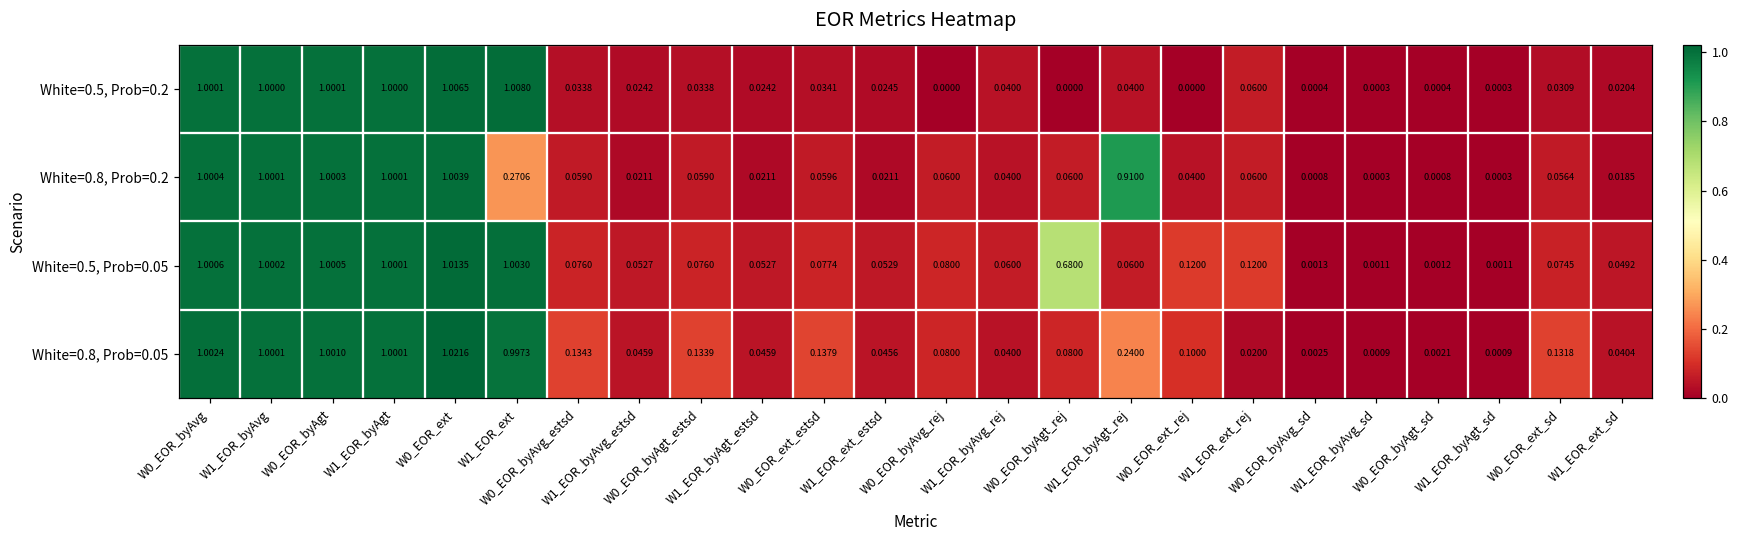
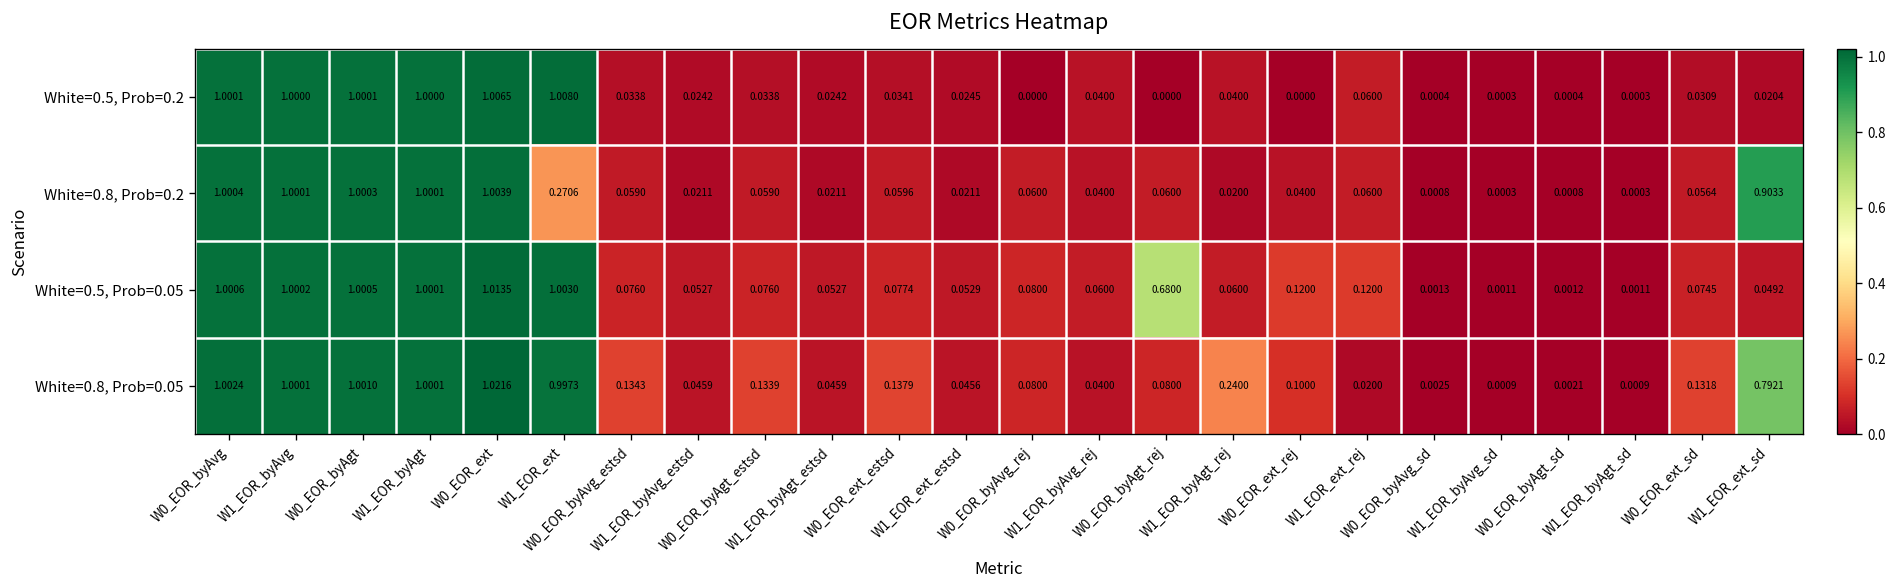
  {
    "White=0.5, Prob=0.2": {
      "W0_EOR_byAvg": 1.0001,
      "W1_EOR_byAvg": 1.0000,
      "W0_EOR_byAgt": 1.0001,
      "W1_EOR_byAgt": 1.0000,
      "W0_EOR_ext": 1.0065,
      "W1_EOR_ext": 1.0080,
      "W0_EOR_byAvg_estsd": 0.0338,
      "W1_EOR_byAvg_estsd": 0.0242,
      "W0_EOR_byAgt_estsd": 0.0338,
      "W1_EOR_byAgt_estsd": 0.0242,
      "W0_EOR_ext_estsd": 0.0341,
      "W1_EOR_ext_estsd": 0.0245,
      "W0_EOR_byAvg_rej": 0.0000,
      "W1_EOR_byAvg_rej": 0.0400,
      "W0_EOR_byAgt_rej": 0.0000,
      "W1_EOR_byAgt_rej": 0.0400,
      "W0_EOR_ext_rej": 0.0000,
      "W1_EOR_ext_rej": 0.0600,
      "W0_EOR_byAvg_sd": 0.0004,
      "W1_EOR_byAvg_sd": 0.0003,
      "W0_EOR_byAgt_sd": 0.0004,
      "W1_EOR_byAgt_sd": 0.0003,
      "W0_EOR_ext_sd": 0.0309,
      "W1_EOR_ext_sd": 0.0204
    },
    "White=0.8, Prob=0.2": {
      "W0_EOR_byAvg": 1.0004,
      "W1_EOR_byAvg": 1.0001,
      "W0_EOR_byAgt": 1.0003,
      "W1_EOR_byAgt": 1.0001,
      "W0_EOR_ext": 1.0039,
      "W1_EOR_ext": 0.2706,
      "W0_EOR_byAvg_estsd": 0.0590,
      "W1_EOR_byAvg_estsd": 0.0211,
      "W0_EOR_byAgt_estsd": 0.0590,
      "W1_EOR_byAgt_estsd": 0.0211,
      "W0_EOR_ext_estsd": 0.0596,
      "W1_EOR_ext_estsd": 0.0211,
      "W0_EOR_byAvg_rej": 0.0600,
      "W1_EOR_byAvg_rej": 0.0400,
      "W0_EOR_byAgt_rej": 0.0600,
-     "W1_EOR_byAgt_rej": 0.9100,
+     "W1_EOR_byAgt_rej": 0.0200,
      "W0_EOR_ext_rej": 0.0400,
      "W1_EOR_ext_rej": 0.0600,
      "W0_EOR_byAvg_sd": 0.0008,
      "W1_EOR_byAvg_sd": 0.0003,
      "W0_EOR_byAgt_sd": 0.0008,
      "W1_EOR_byAgt_sd": 0.0003,
      "W0_EOR_ext_sd": 0.0564,
-     "W1_EOR_ext_sd": 0.0185
+     "W1_EOR_ext_sd": 0.9033
    },
    "White=0.5, Prob=0.05": {
      "W0_EOR_byAvg": 1.0006,
      "W1_EOR_byAvg": 1.0002,
      "W0_EOR_byAgt": 1.0005,
      "W1_EOR_byAgt": 1.0001,
      "W0_EOR_ext": 1.0135,
      "W1_EOR_ext": 1.0030,
      "W0_EOR_byAvg_estsd": 0.0760,
      "W1_EOR_byAvg_estsd": 0.0527,
      "W0_EOR_byAgt_estsd": 0.0760,
      "W1_EOR_byAgt_estsd": 0.0527,
      "W0_EOR_ext_estsd": 0.0774,
      "W1_EOR_ext_estsd": 0.0529,
      "W0_EOR_byAvg_rej": 0.0800,
      "W1_EOR_byAvg_rej": 0.0600,
      "W0_EOR_byAgt_rej": 0.6800,
      "W1_EOR_byAgt_rej": 0.0600,
      "W0_EOR_ext_rej": 0.1200,
      "W1_EOR_ext_rej": 0.1200,
      "W0_EOR_byAvg_sd": 0.0013,
      "W1_EOR_byAvg_sd": 0.0011,
      "W0_EOR_byAgt_sd": 0.0012,
      "W1_EOR_byAgt_sd": 0.0011,
      "W0_EOR_ext_sd": 0.0745,
      "W1_EOR_ext_sd": 0.0492
    },
    "White=0.8, Prob=0.05": {
      "W0_EOR_byAvg": 1.0024,
      "W1_EOR_byAvg": 1.0001,
      "W0_EOR_byAgt": 1.0010,
      "W1_EOR_byAgt": 1.0001,
      "W0_EOR_ext": 1.0216,
      "W1_EOR_ext": 0.9973,
      "W0_EOR_byAvg_estsd": 0.1343,
      "W1_EOR_byAvg_estsd": 0.0459,
      "W0_EOR_byAgt_estsd": 0.1339,
      "W1_EOR_byAgt_estsd": 0.0459,
      "W0_EOR_ext_estsd": 0.1379,
      "W1_EOR_ext_estsd": 0.0456,
      "W0_EOR_byAvg_rej": 0.0800,
      "W1_EOR_byAvg_rej": 0.0400,
      "W0_EOR_byAgt_rej": 0.0800,
      "W1_EOR_byAgt_rej": 0.2400,
      "W0_EOR_ext_rej": 0.1000,
      "W1_EOR_ext_rej": 0.0200,
      "W0_EOR_byAvg_sd": 0.0025,
      "W1_EOR_byAvg_sd": 0.0009,
      "W0_EOR_byAgt_sd": 0.0021,
      "W1_EOR_byAgt_sd": 0.0009,
      "W0_EOR_ext_sd": 0.1318,
-     "W1_EOR_ext_sd": 0.0404
+     "W1_EOR_ext_sd": 0.7921
    }
  }
